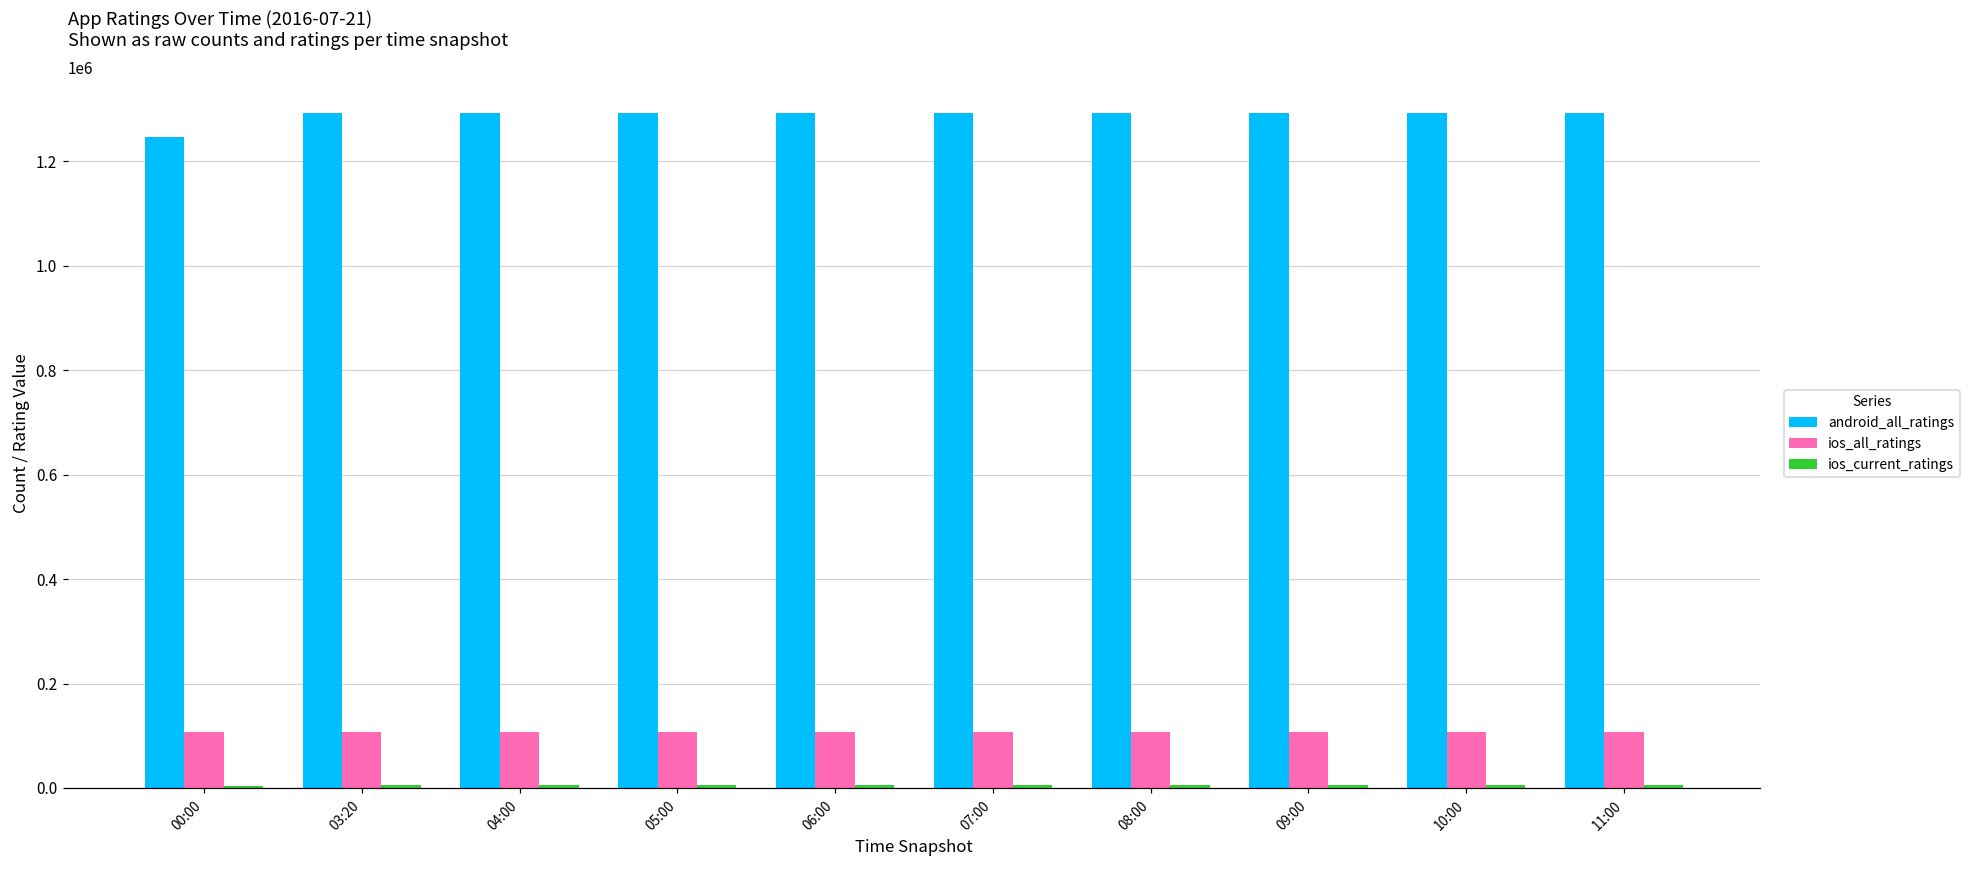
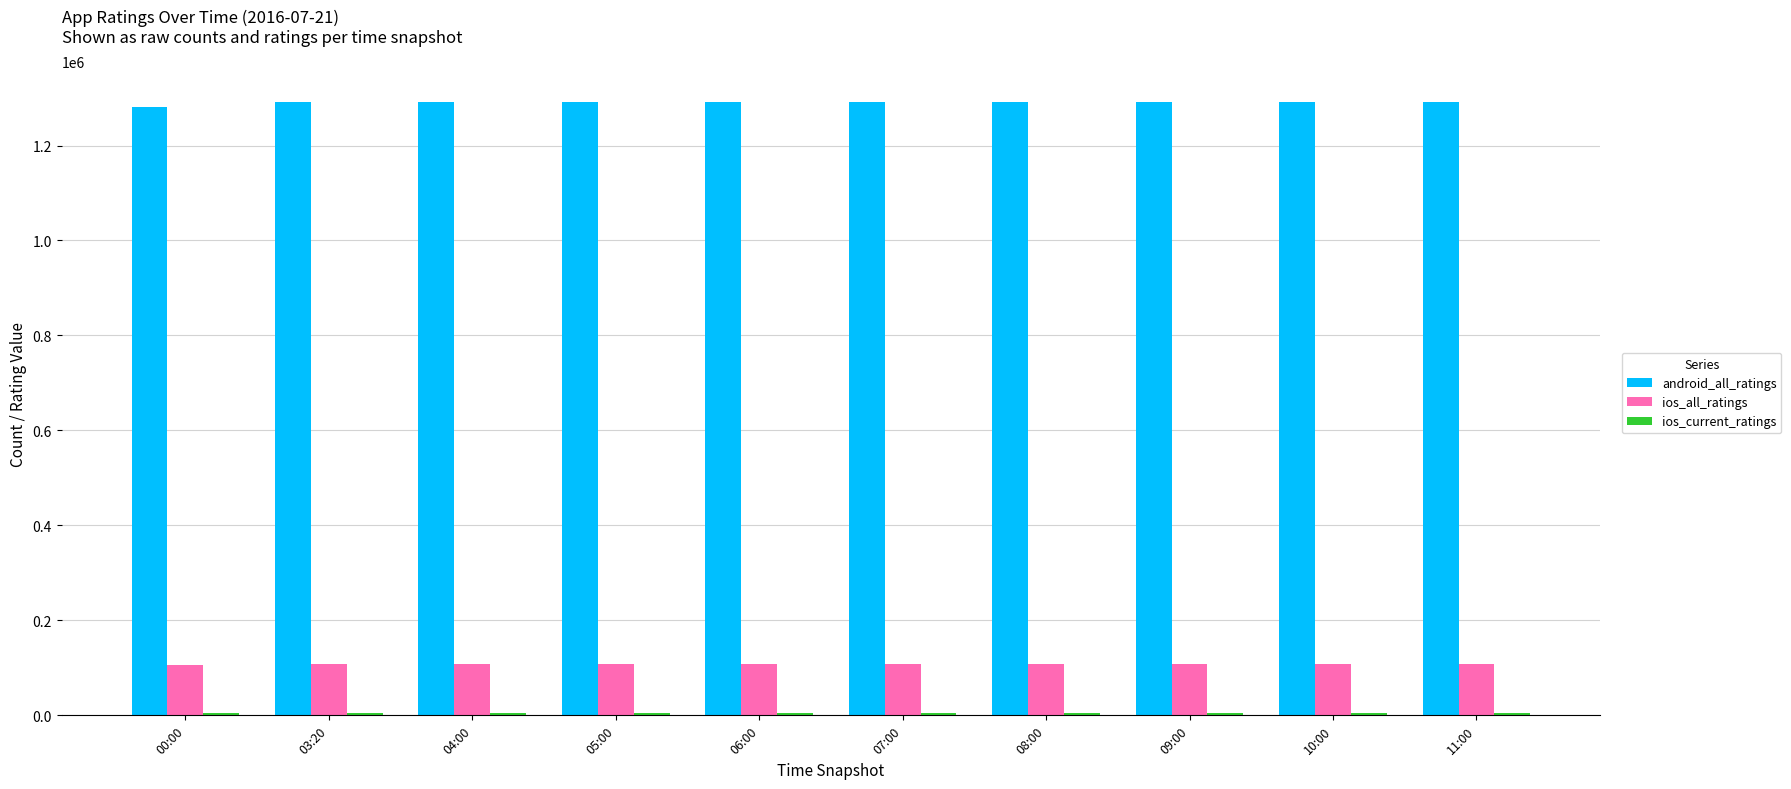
  {
    "android_all_ratings": {
-     "00:00": 1250000,
+     "00:00": 1280000,
      "03:20": 1290000,
      "04:00": 1290000,
      "05:00": 1290000,
      "06:00": 1290000,
      "07:00": 1290000,
      "08:00": 1290000,
      "09:00": 1290000,
      "10:00": 1290000,
      "11:00": 1290000
    },
    "ios_all_ratings": {
      "00:00": 110000,
      "03:20": 110000,
      "04:00": 110000,
      "05:00": 110000,
      "06:00": 110000,
      "07:00": 110000,
      "08:00": 110000,
      "09:00": 110000,
      "10:00": 110000,
      "11:00": 110000
    },
    "ios_current_ratings": {
      "03:20": 10000,
      "04:00": 10000,
      "05:00": 10000,
      "06:00": 10000,
      "07:00": 10000,
      "08:00": 10000,
      "09:00": 10000,
      "10:00": 10000,
      "11:00": 10000
    }
  }
